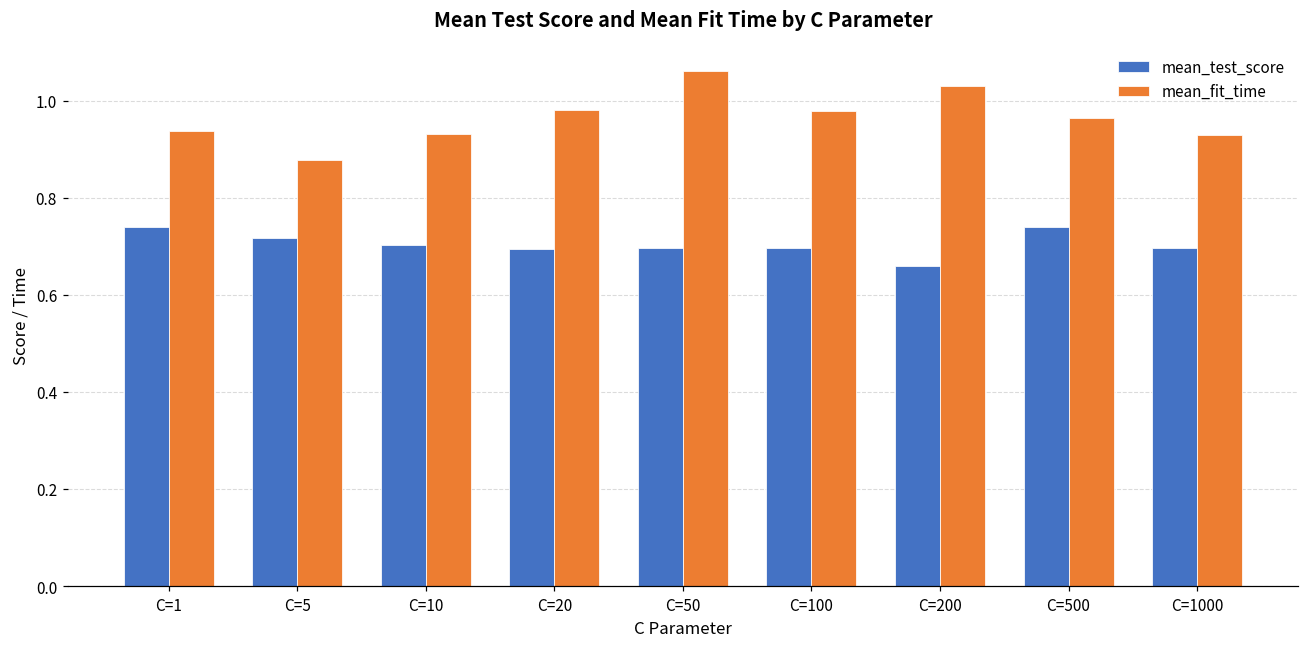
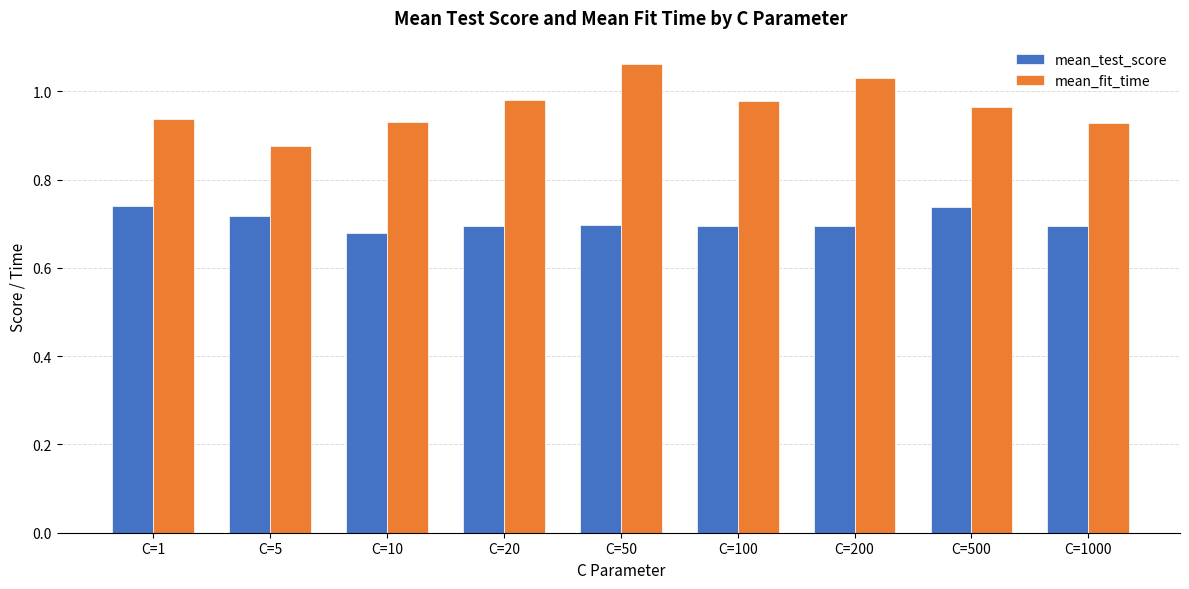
  {
    "mean_test_score": {
      "C=1": 0.74,
      "C=5": 0.72,
-     "C=10": 0.70,
+     "C=10": 0.68,
      "C=20": 0.69,
      "C=50": 0.70,
      "C=100": 0.70,
-     "C=200": 0.66,
+     "C=200": 0.70,
      "C=500": 0.74,
      "C=1000": 0.70
    },
    "mean_fit_time": {
      "C=1": 0.94,
      "C=5": 0.88,
      "C=10": 0.93,
      "C=20": 0.98,
      "C=50": 1.06,
      "C=100": 0.98,
      "C=200": 1.03,
      "C=500": 0.96,
      "C=1000": 0.93
    }
  }
